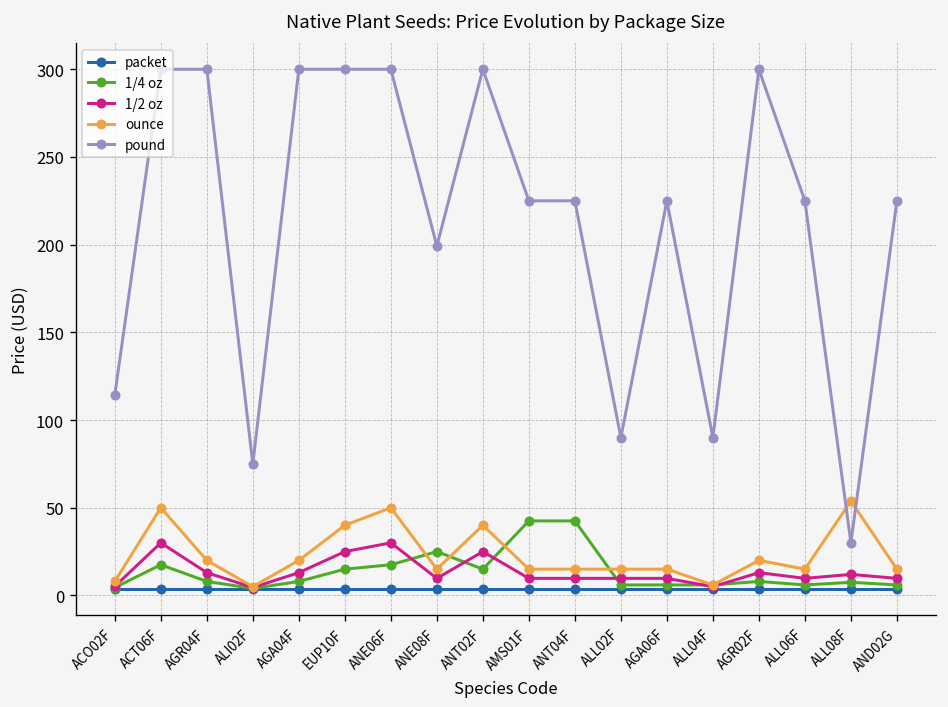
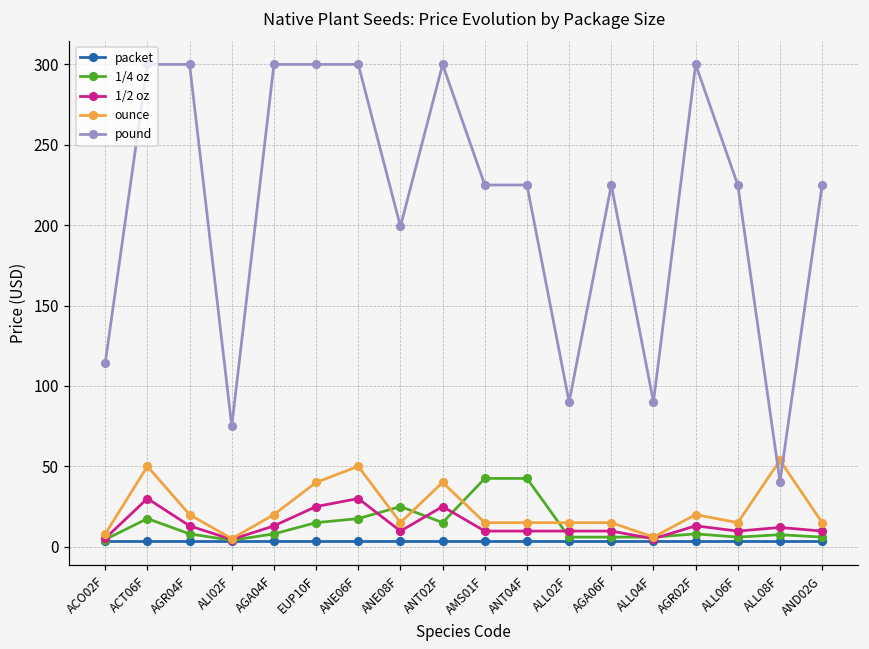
  {
    "packet": {
      "ACT06F": 4,
      "AGR04F": 4,
      "AGA04F": 4,
      "EUP10F": 4,
      "ANE06F": 4,
      "ANE08F": 4,
      "ANT02F": 4,
      "AMS01F": 4,
      "ANT04F": 4,
      "ALL02F": 4,
      "AGA06F": 4,
      "AGR02F": 4,
      "ALL06F": 4,
      "ALL08F": 4,
      "AND02G": 4
    },
    "1/4 oz": {
      "ACT06F": 18,
      "AGR04F": 8,
      "AGA04F": 8,
      "EUP10F": 15,
      "ANE06F": 18,
      "ANE08F": 25,
      "ANT02F": 15,
      "AMS01F": 43,
      "ANT04F": 43,
      "ALL02F": 6,
      "AGA06F": 6,
      "AGR02F": 8,
      "ALL06F": 6,
      "ALL08F": 8,
      "AND02G": 6
    },
    "1/2 oz": {
      "ACT06F": 30,
      "AGR04F": 13,
      "AGA04F": 13,
      "EUP10F": 25,
      "ANE06F": 30,
      "ANE08F": 10,
      "ANT02F": 25,
      "AMS01F": 10,
      "ANT04F": 10,
      "ALL02F": 10,
      "AGA06F": 10,
      "AGR02F": 13,
      "ALL06F": 10,
      "ALL08F": 12,
      "AND02G": 10
    },
    "ounce": {
      "ACO02F": 8,
      "ACT06F": 50,
      "AGR04F": 20,
      "AGA04F": 20,
      "EUP10F": 40,
      "ANE06F": 50,
      "ANE08F": 15,
      "ANT02F": 40,
      "AMS01F": 15,
      "ANT04F": 15,
      "ALL02F": 15,
      "AGA06F": 15,
      "AGR02F": 20,
      "ALL06F": 15,
      "ALL08F": 54,
      "AND02G": 15
    },
    "pound": {
      "ACO02F": 114,
      "AGR04F": 300,
      "ALI02F": 75,
      "AGA04F": 300,
      "EUP10F": 300,
      "ANE06F": 300,
      "ANE08F": 199,
      "ANT02F": 300,
      "AMS01F": 225,
      "ANT04F": 225,
      "ALL02F": 90,
      "AGA06F": 225,
      "ALL04F": 90,
      "AGR02F": 300,
      "ALL06F": 225,
-     "ALL08F": 30,
+     "ALL08F": 41,
      "AND02G": 225
    }
  }
